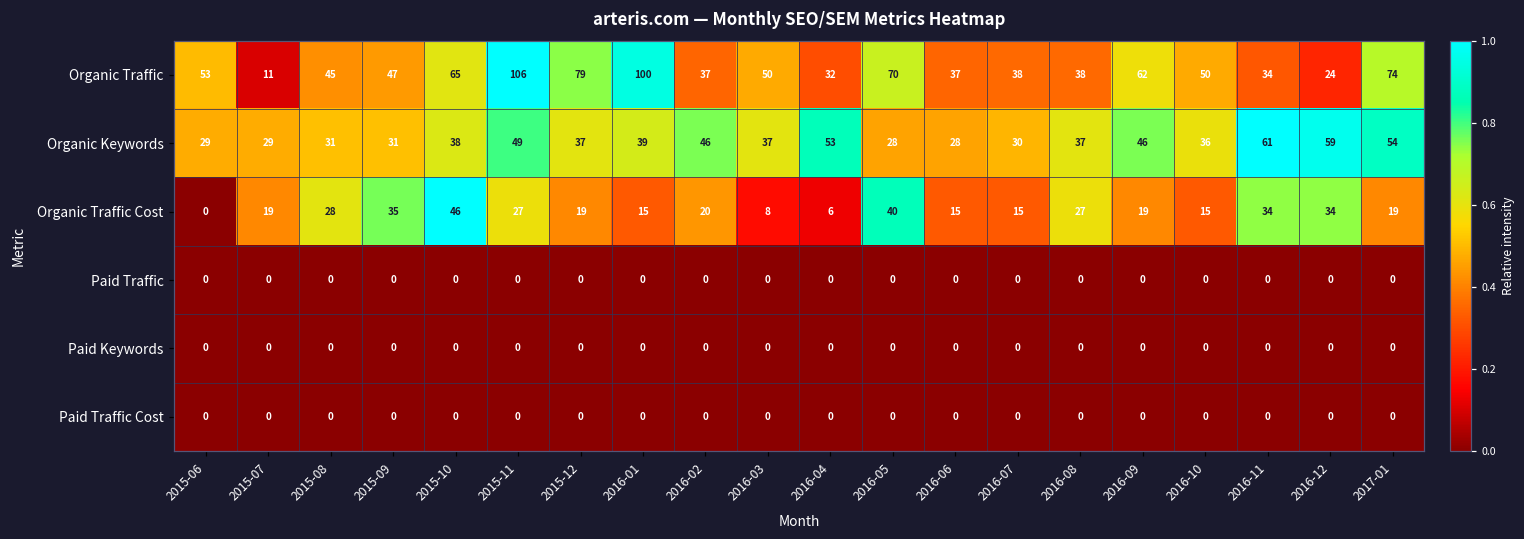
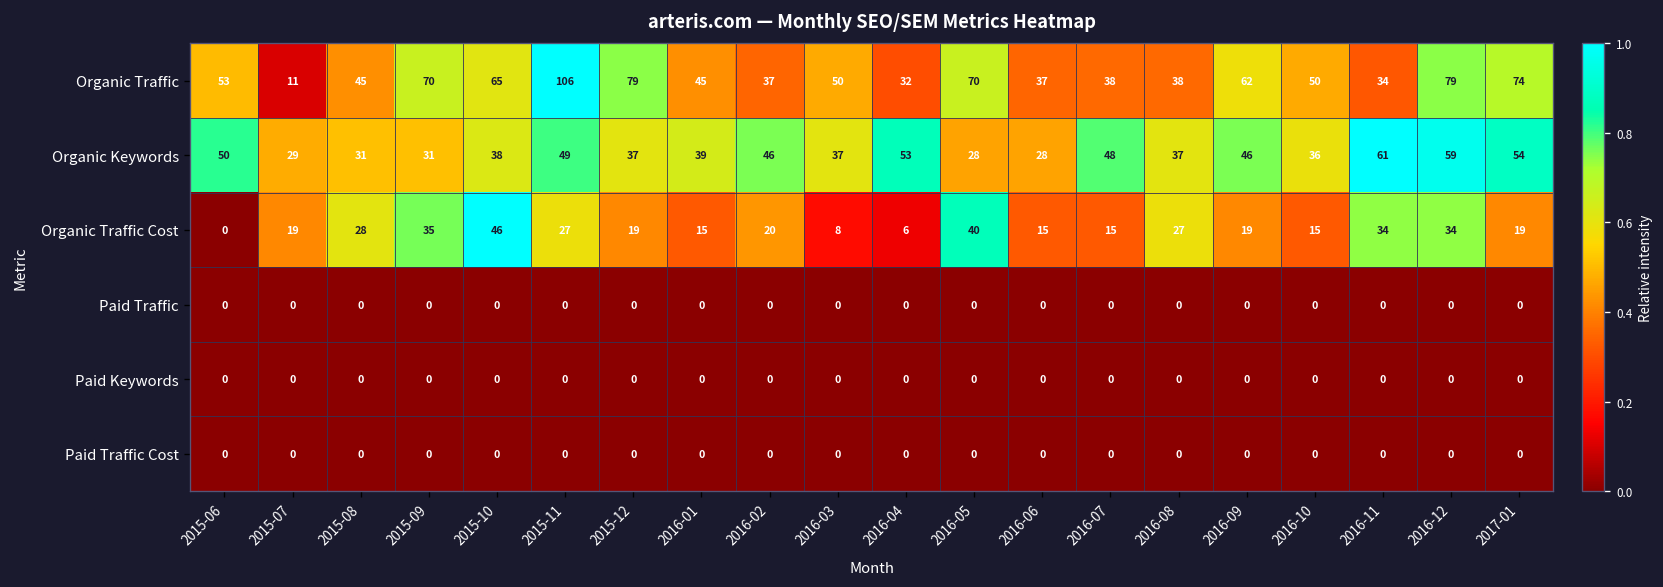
  {
    "Organic Traffic": {
      "2015-06": 53,
      "2015-07": 11,
      "2015-08": 45,
-     "2015-09": 47,
+     "2015-09": 70,
      "2015-10": 65,
      "2015-11": 106,
      "2015-12": 79,
-     "2016-01": 100,
+     "2016-01": 45,
      "2016-02": 37,
      "2016-03": 50,
      "2016-04": 32,
      "2016-05": 70,
      "2016-06": 37,
      "2016-07": 38,
      "2016-08": 38,
      "2016-09": 62,
      "2016-10": 50,
      "2016-11": 34,
-     "2016-12": 24,
+     "2016-12": 79,
      "2017-01": 74
    },
    "Organic Keywords": {
-     "2015-06": 29,
+     "2015-06": 50,
      "2015-07": 29,
      "2015-08": 31,
      "2015-09": 31,
      "2015-10": 38,
      "2015-11": 49,
      "2015-12": 37,
      "2016-01": 39,
      "2016-02": 46,
      "2016-03": 37,
      "2016-04": 53,
      "2016-05": 28,
      "2016-06": 28,
-     "2016-07": 30,
+     "2016-07": 48,
      "2016-08": 37,
      "2016-09": 46,
      "2016-10": 36,
      "2016-11": 61,
      "2016-12": 59,
      "2017-01": 54
    },
    "Organic Traffic Cost": {
      "2015-06": 0,
      "2015-07": 19,
      "2015-08": 28,
      "2015-09": 35,
      "2015-10": 46,
      "2015-11": 27,
      "2015-12": 19,
      "2016-01": 15,
      "2016-02": 20,
      "2016-03": 8,
      "2016-04": 6,
      "2016-05": 40,
      "2016-06": 15,
      "2016-07": 15,
      "2016-08": 27,
      "2016-09": 19,
      "2016-10": 15,
      "2016-11": 34,
      "2016-12": 34,
      "2017-01": 19
    },
    "Paid Traffic": {
      "2015-06": 0,
      "2015-07": 0,
      "2015-08": 0,
      "2015-09": 0,
      "2015-10": 0,
      "2015-11": 0,
      "2015-12": 0,
      "2016-01": 0,
      "2016-02": 0,
      "2016-03": 0,
      "2016-04": 0,
      "2016-05": 0,
      "2016-06": 0,
      "2016-07": 0,
      "2016-08": 0,
      "2016-09": 0,
      "2016-10": 0,
      "2016-11": 0,
      "2016-12": 0,
      "2017-01": 0
    },
    "Paid Keywords": {
      "2015-06": 0,
      "2015-07": 0,
      "2015-08": 0,
      "2015-09": 0,
      "2015-10": 0,
      "2015-11": 0,
      "2015-12": 0,
      "2016-01": 0,
      "2016-02": 0,
      "2016-03": 0,
      "2016-04": 0,
      "2016-05": 0,
      "2016-06": 0,
      "2016-07": 0,
      "2016-08": 0,
      "2016-09": 0,
      "2016-10": 0,
      "2016-11": 0,
      "2016-12": 0,
      "2017-01": 0
    },
    "Paid Traffic Cost": {
      "2015-06": 0,
      "2015-07": 0,
      "2015-08": 0,
      "2015-09": 0,
      "2015-10": 0,
      "2015-11": 0,
      "2015-12": 0,
      "2016-01": 0,
      "2016-02": 0,
      "2016-03": 0,
      "2016-04": 0,
      "2016-05": 0,
      "2016-06": 0,
      "2016-07": 0,
      "2016-08": 0,
      "2016-09": 0,
      "2016-10": 0,
      "2016-11": 0,
      "2016-12": 0,
      "2017-01": 0
    }
  }
